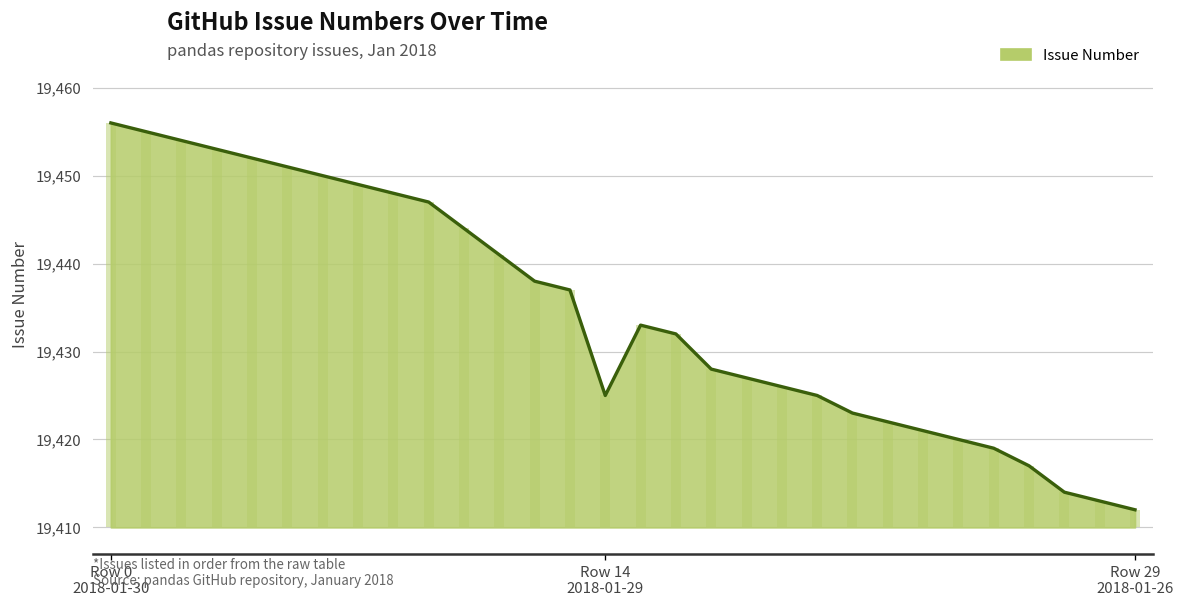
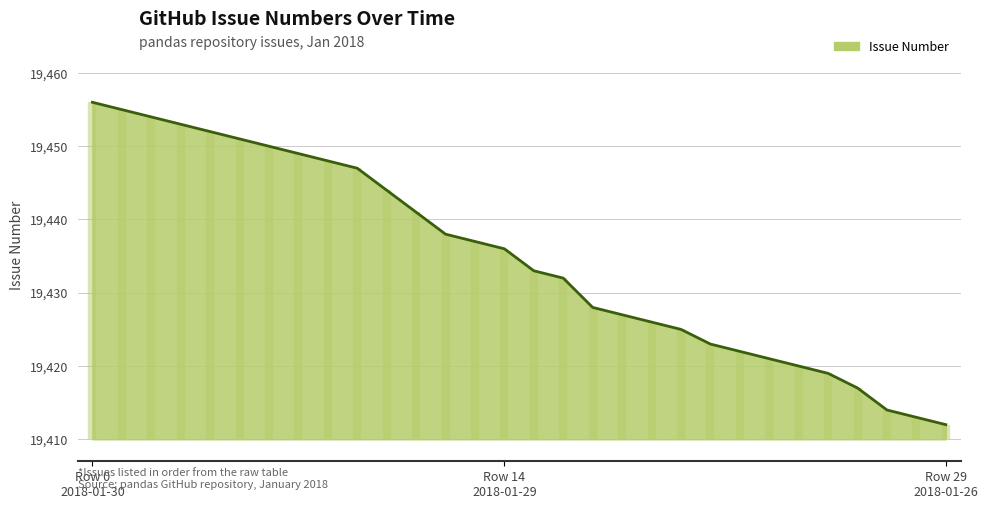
  {
    "Row 0 2018-01-30": "19,456",
-   "Row 14 2018-01-29": "19,425",
+   "Row 14 2018-01-29": "19,436",
    "Row 29 2018-01-26": "19,412"
  }
